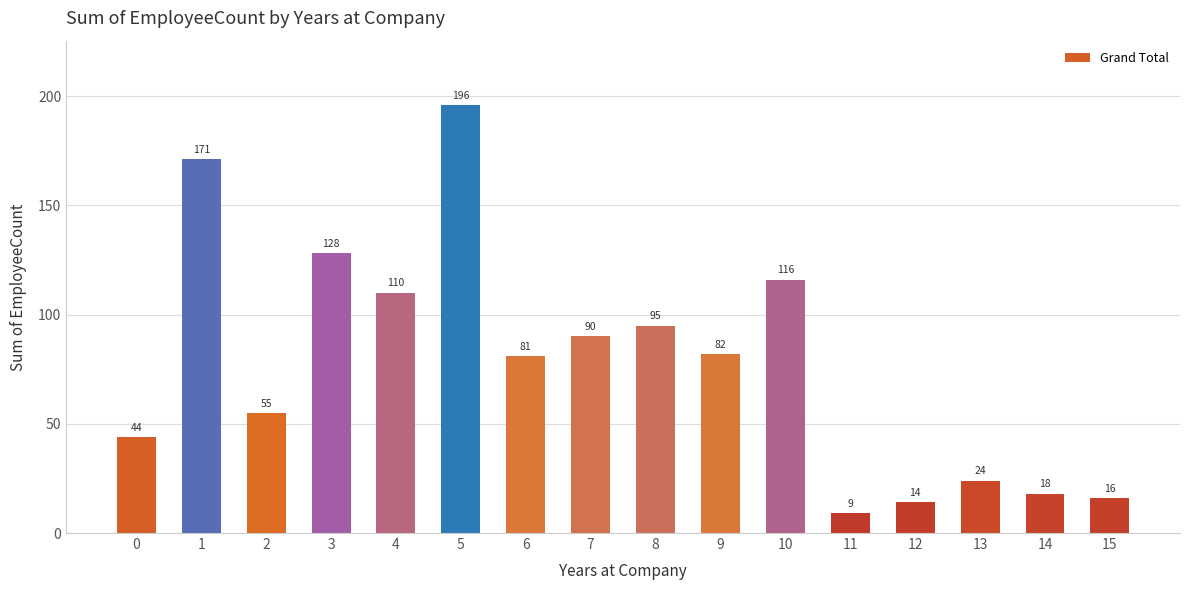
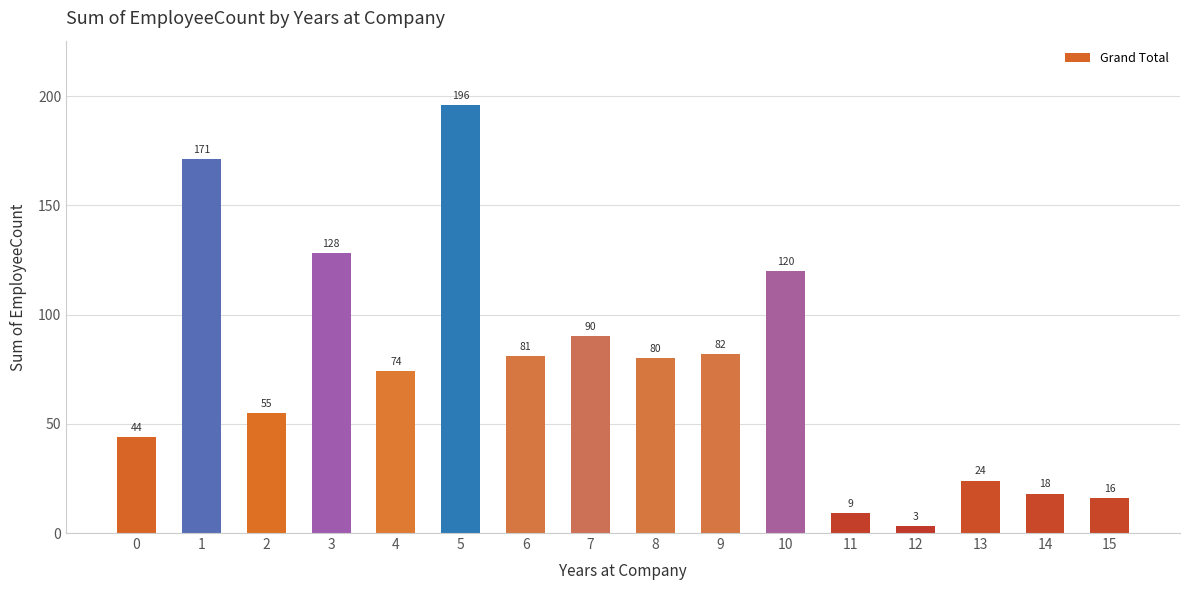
  {
    "0": 44,
    "1": 171,
    "2": 55,
    "3": 128,
-   "4": 110,
+   "4": 74,
    "5": 196,
    "6": 81,
    "7": 90,
-   "8": 95,
+   "8": 80,
    "9": 82,
-   "10": 116,
+   "10": 120,
    "11": 9,
-   "12": 14,
+   "12": 3,
    "13": 24,
    "14": 18,
    "15": 16
  }
